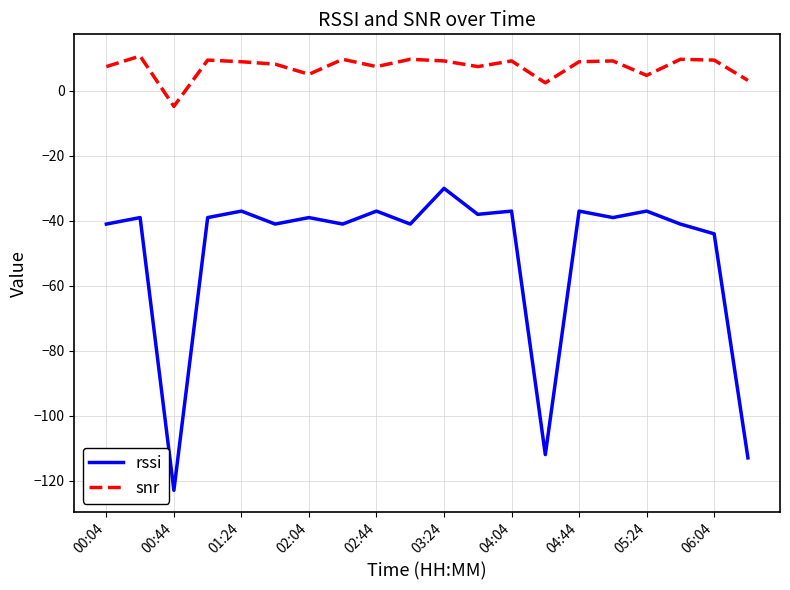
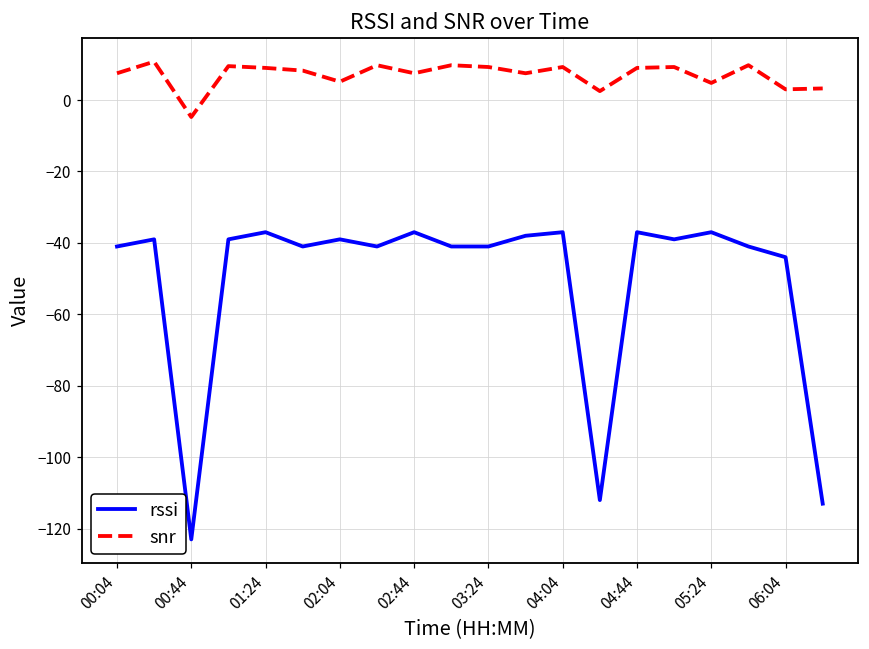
  {
    "rssi": {
      "00:04": -41,
      "00:44": -123,
      "01:24": -37,
      "02:04": -39,
      "02:44": -37,
-     "03:24": -30,
+     "03:24": -41,
      "04:04": -37,
      "04:44": -37,
      "05:24": -37,
      "06:04": -44
    },
    "snr": {
      "00:04": 8,
      "00:44": -5,
      "01:24": 9,
      "02:04": 5,
      "02:44": 8,
      "03:24": 9,
      "04:04": 9,
      "04:44": 9,
      "05:24": 5,
-     "06:04": 10
+     "06:04": 3
    }
  }
